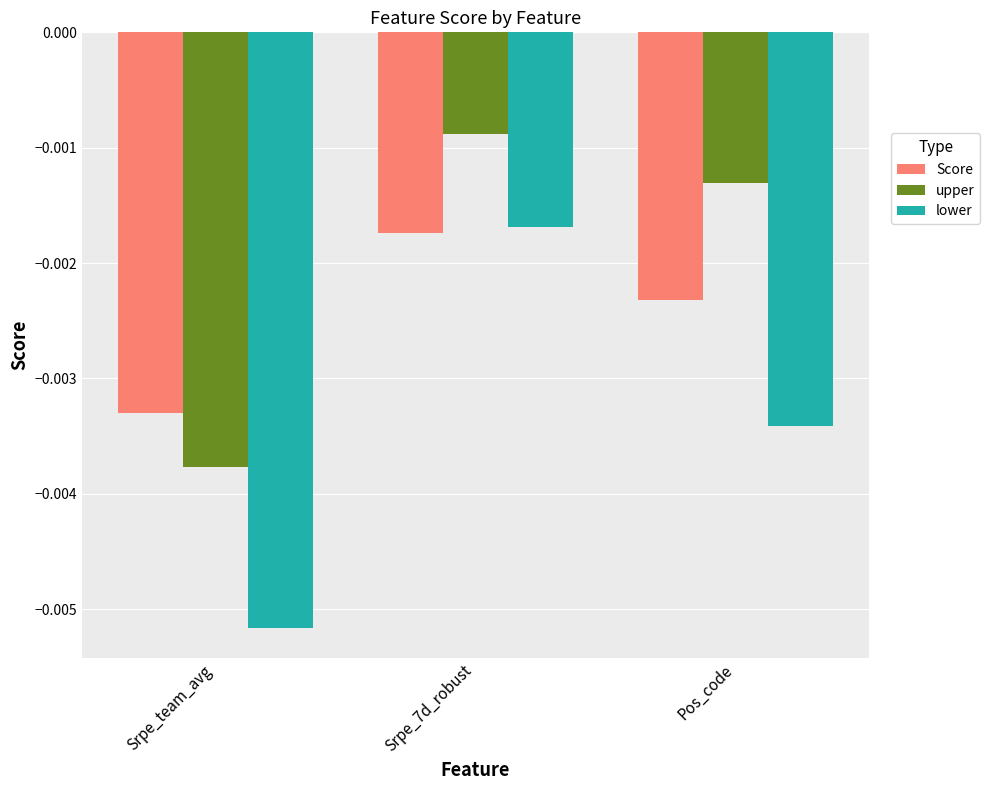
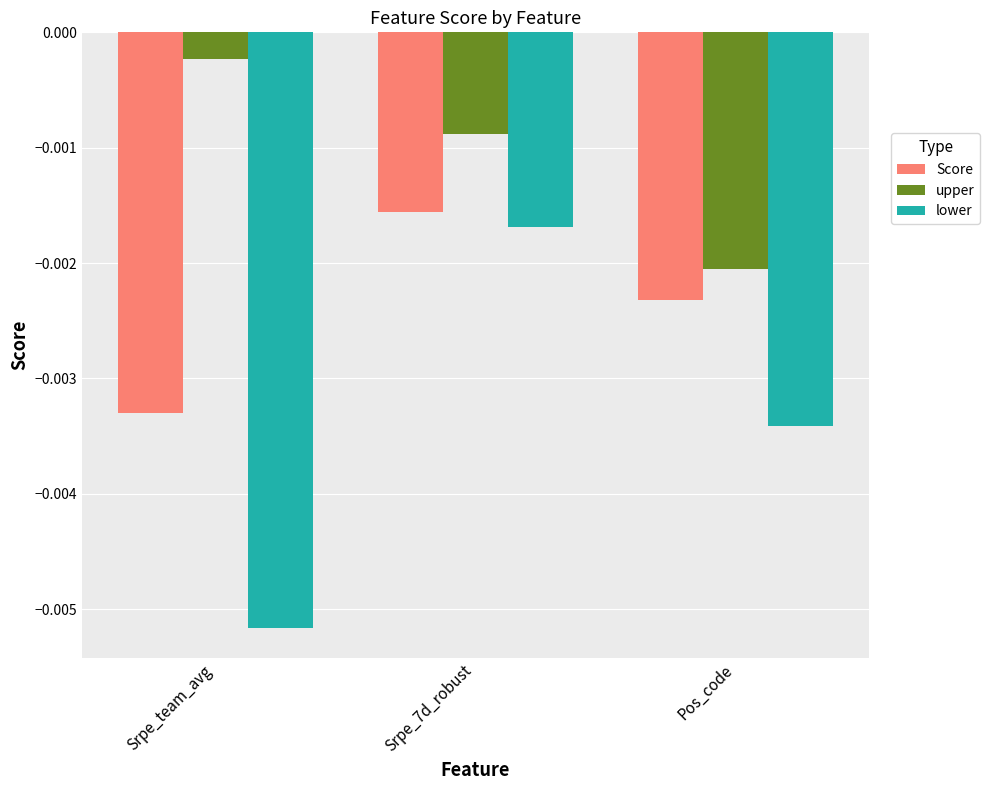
  {
    "Score": {
      "Srpe_team_avg": -0.00330,
-     "Srpe_7d_robust": -0.00174,
+     "Srpe_7d_robust": -0.00155,
      "Pos_code": -0.00232
    },
    "upper": {
-     "Srpe_team_avg": -0.00377,
+     "Srpe_team_avg": -0.00023,
      "Srpe_7d_robust": -0.00088,
-     "Pos_code": -0.00131
+     "Pos_code": -0.00205
    },
    "lower": {
      "Srpe_team_avg": -0.00516,
      "Srpe_7d_robust": -0.00169,
      "Pos_code": -0.00341
    }
  }
